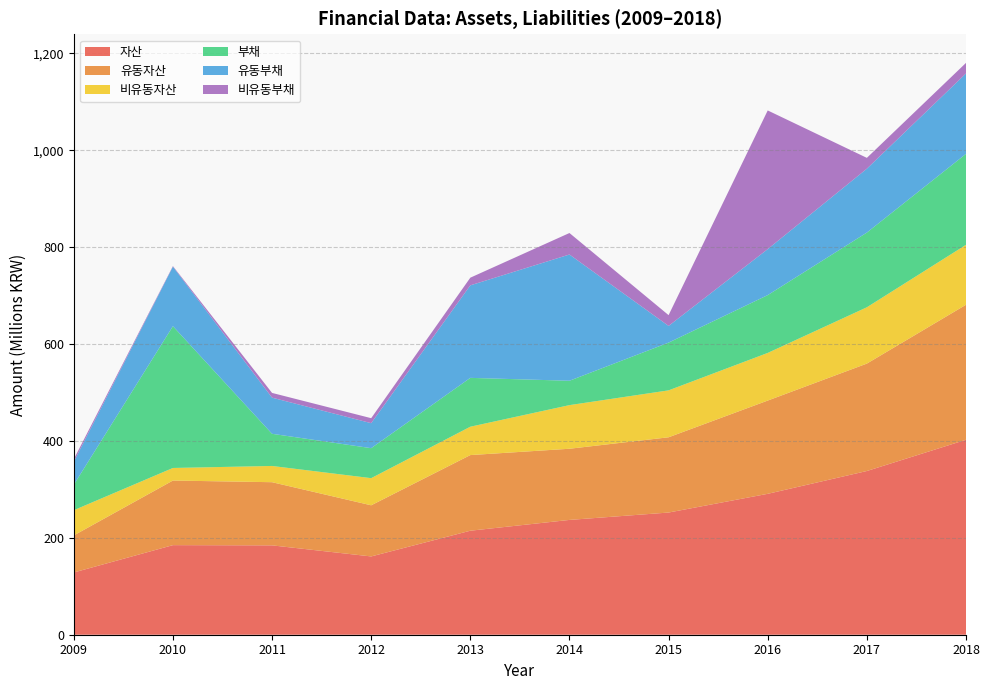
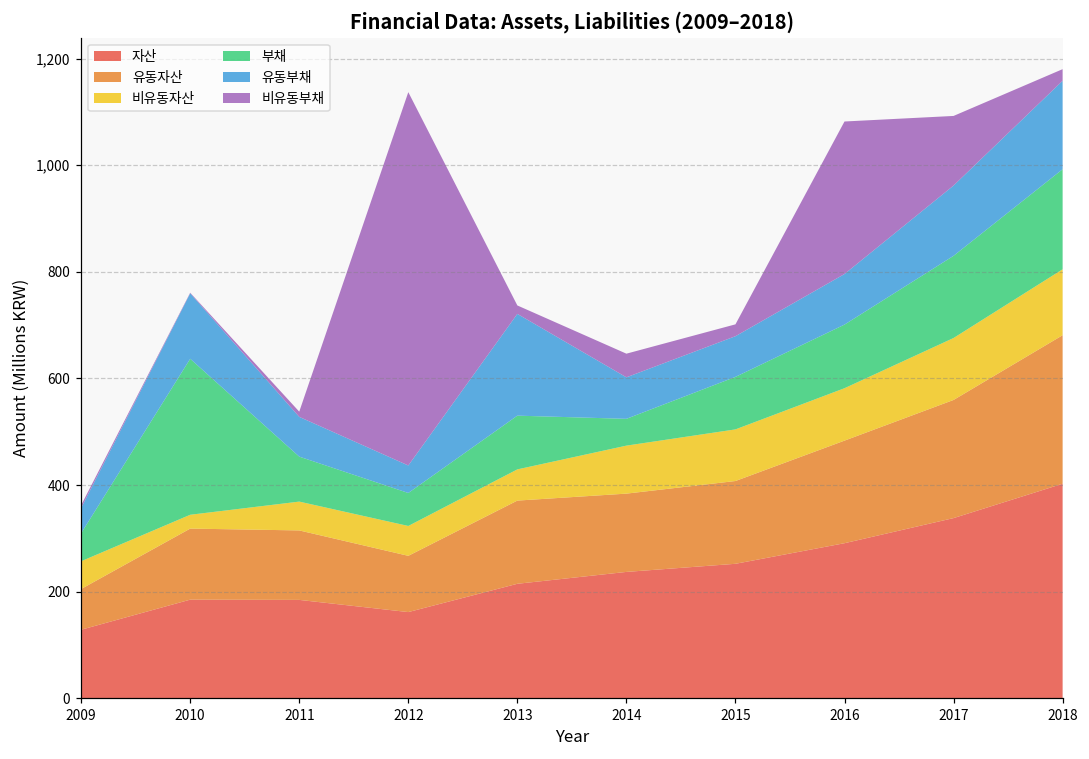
  {
    "비유동자산": {
      "2009": 50,
      "2010": 30,
-     "2011": 30,
+     "2011": 50,
      "2012": 60,
      "2013": 60,
      "2014": 90,
      "2015": 100,
      "2016": 100,
      "2017": 120,
      "2018": 120
    },
    "부채": {
      "2009": 50,
      "2010": 290,
-     "2011": 70,
+     "2011": 80,
      "2012": 60,
      "2013": 100,
      "2014": 50,
      "2015": 100,
      "2016": 120,
      "2017": 150,
      "2018": 190
    },
    "유동부채": {
      "2009": 50,
      "2011": 70,
      "2012": 50,
      "2013": 190,
-     "2014": 260,
-     "2015": 30,
+     "2014": 80,
+     "2015": 80,
      "2016": 90,
      "2017": 130,
      "2018": 170
    },
    "비유동부채": {
      "2009": 10,
      "2011": 10,
-     "2012": 10,
+     "2012": 700,
      "2013": 20,
      "2014": 40,
      "2015": 20,
      "2016": 290,
-     "2017": 20,
+     "2017": 130,
      "2018": 20
    }
  }
